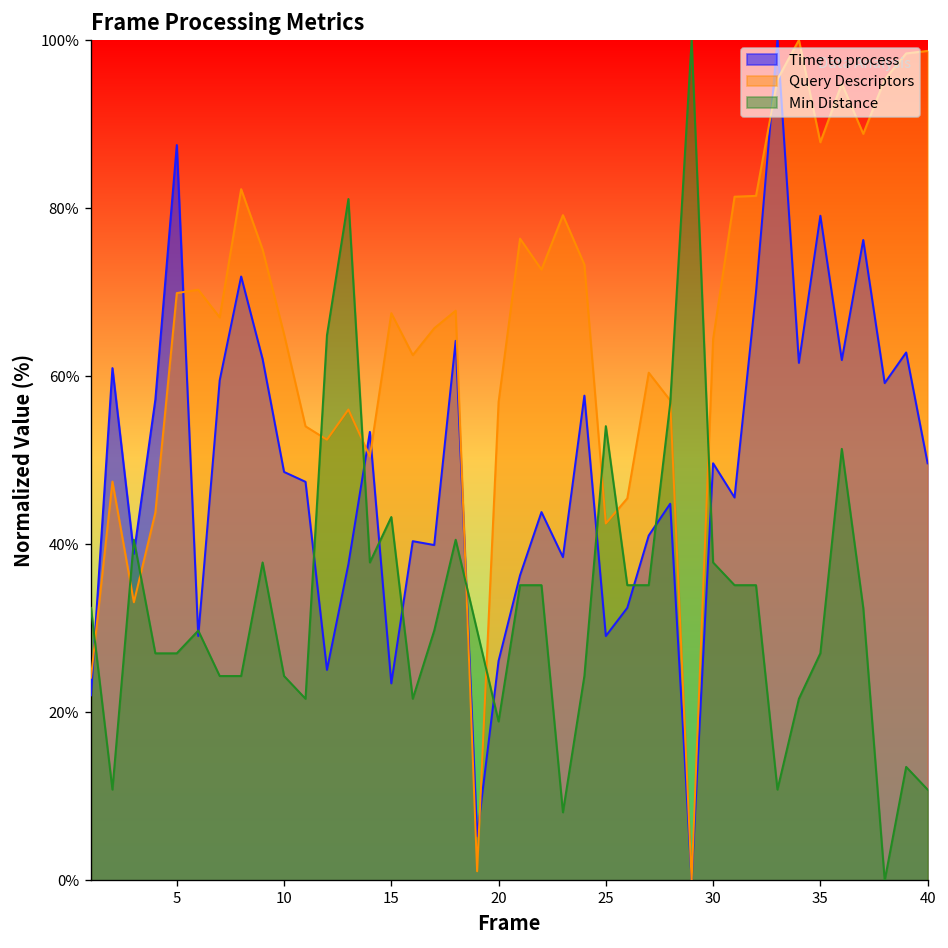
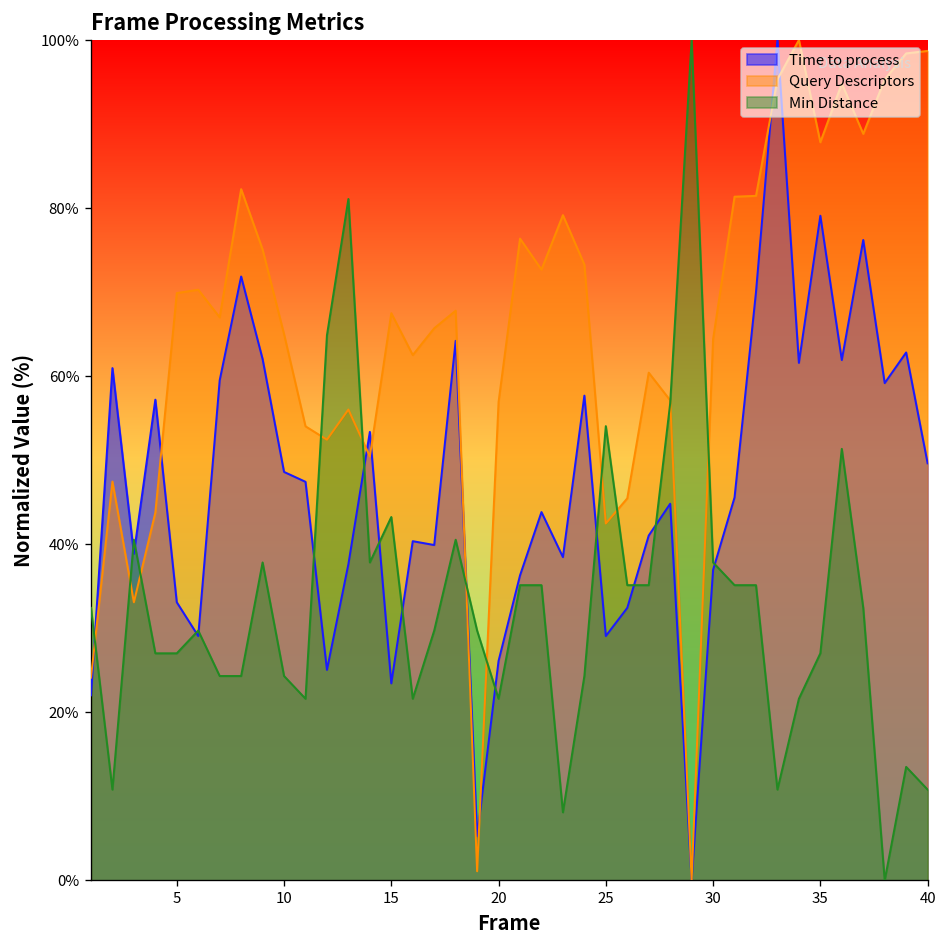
  {
    "Time to process": {
-     "5": "88%",
+     "5": "33%",
      "10": "49%",
      "15": "23%",
      "20": "26%",
      "25": "29%",
-     "30": "50%",
+     "30": "37%",
      "35": "79%",
      "40": "50%"
    },
    "Query Descriptors": {
      "5": "70%",
      "10": "65%",
      "15": "67%",
      "20": "57%",
      "25": "42%",
      "30": "64%",
      "35": "88%",
      "40": "99%"
    },
    "Min Distance": {
      "5": "27%",
      "10": "24%",
      "15": "43%",
-     "20": "19%",
+     "20": "22%",
      "25": "54%",
      "30": "38%",
      "35": "27%",
      "40": "11%"
    }
  }
